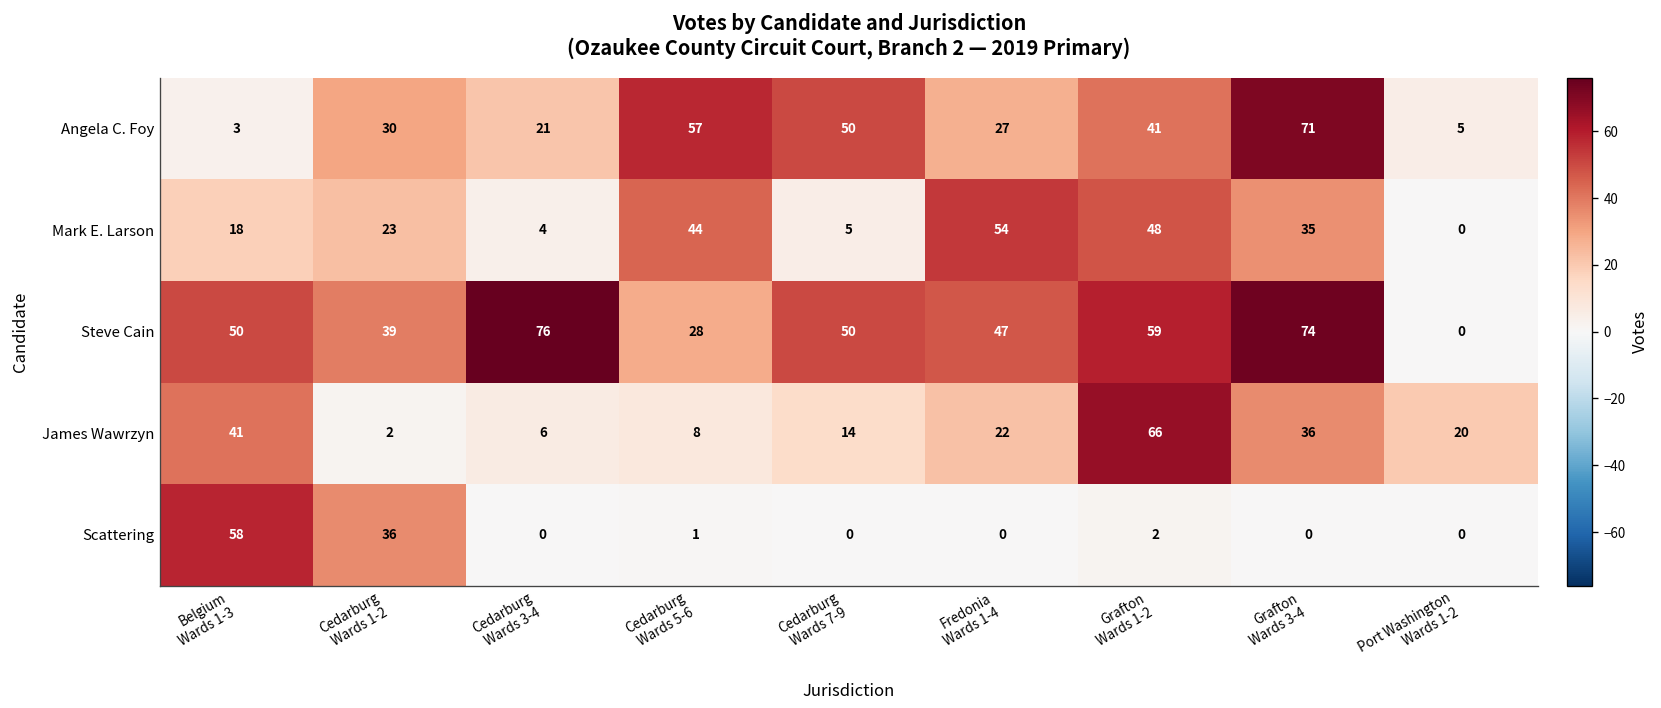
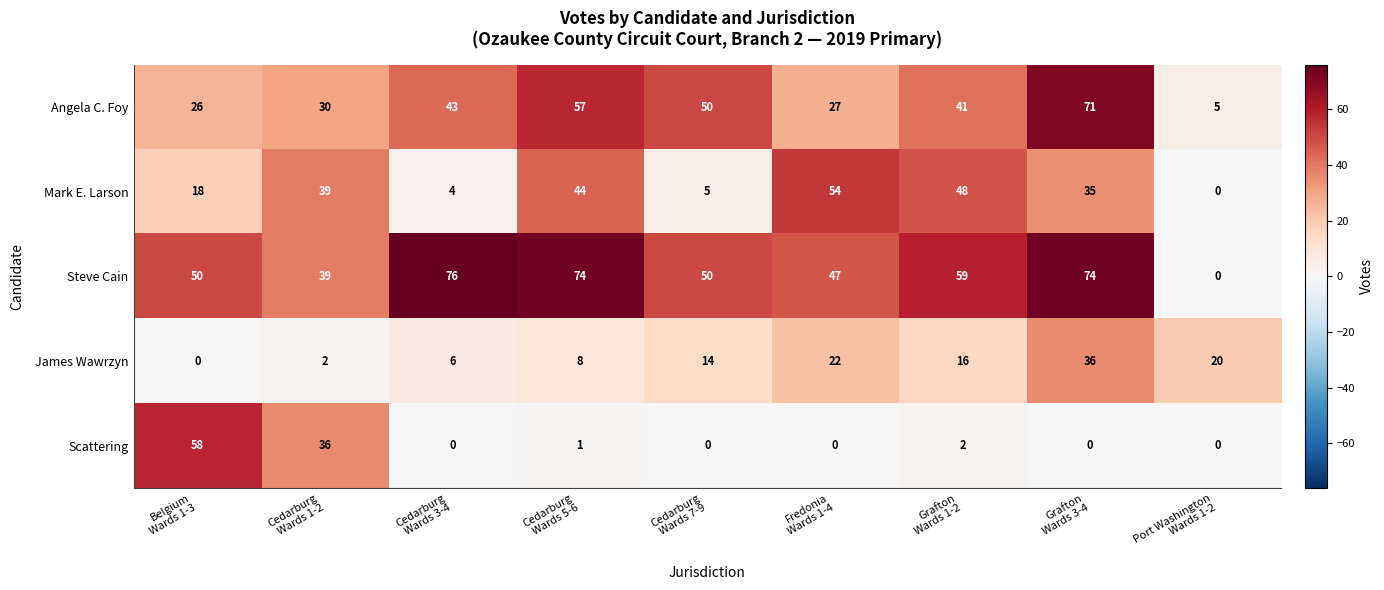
  {
    "Angela C. Foy": {
-     "Belgium Wards 1-3": 3,
+     "Belgium Wards 1-3": 26,
      "Cedarburg Wards 1-2": 30,
-     "Cedarburg Wards 3-4": 21,
+     "Cedarburg Wards 3-4": 43,
      "Cedarburg Wards 5-6": 57,
      "Cedarburg Wards 7-9": 50,
      "Fredonia Wards 1-4": 27,
      "Grafton Wards 1-2": 41,
      "Grafton Wards 3-4": 71,
      "Port Washington Wards 1-2": 5
    },
    "Mark E. Larson": {
      "Belgium Wards 1-3": 18,
-     "Cedarburg Wards 1-2": 23,
+     "Cedarburg Wards 1-2": 39,
      "Cedarburg Wards 3-4": 4,
      "Cedarburg Wards 5-6": 44,
      "Cedarburg Wards 7-9": 5,
      "Fredonia Wards 1-4": 54,
      "Grafton Wards 1-2": 48,
      "Grafton Wards 3-4": 35,
      "Port Washington Wards 1-2": 0
    },
    "Steve Cain": {
      "Belgium Wards 1-3": 50,
      "Cedarburg Wards 1-2": 39,
      "Cedarburg Wards 3-4": 76,
-     "Cedarburg Wards 5-6": 28,
+     "Cedarburg Wards 5-6": 74,
      "Cedarburg Wards 7-9": 50,
      "Fredonia Wards 1-4": 47,
      "Grafton Wards 1-2": 59,
      "Grafton Wards 3-4": 74,
      "Port Washington Wards 1-2": 0
    },
    "James Wawrzyn": {
-     "Belgium Wards 1-3": 41,
+     "Belgium Wards 1-3": 0,
      "Cedarburg Wards 1-2": 2,
      "Cedarburg Wards 3-4": 6,
      "Cedarburg Wards 5-6": 8,
      "Cedarburg Wards 7-9": 14,
      "Fredonia Wards 1-4": 22,
-     "Grafton Wards 1-2": 66,
+     "Grafton Wards 1-2": 16,
      "Grafton Wards 3-4": 36,
      "Port Washington Wards 1-2": 20
    },
    "Scattering": {
      "Belgium Wards 1-3": 58,
      "Cedarburg Wards 1-2": 36,
      "Cedarburg Wards 3-4": 0,
      "Cedarburg Wards 5-6": 1,
      "Cedarburg Wards 7-9": 0,
      "Fredonia Wards 1-4": 0,
      "Grafton Wards 1-2": 2,
      "Grafton Wards 3-4": 0,
      "Port Washington Wards 1-2": 0
    }
  }
